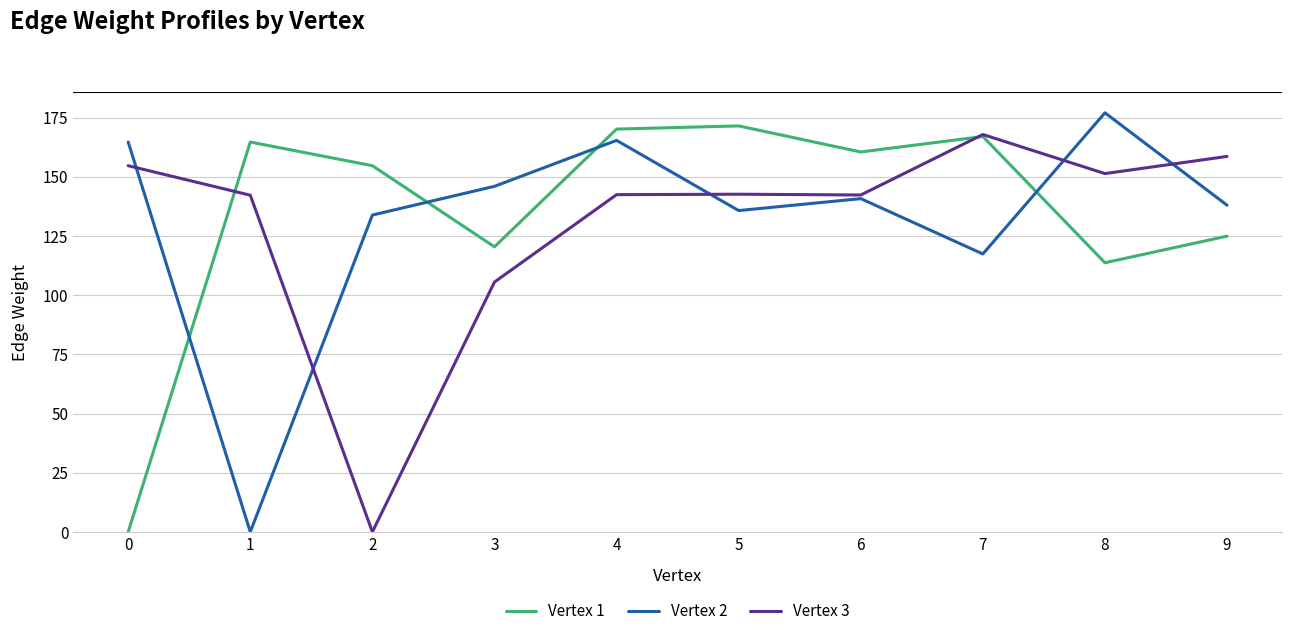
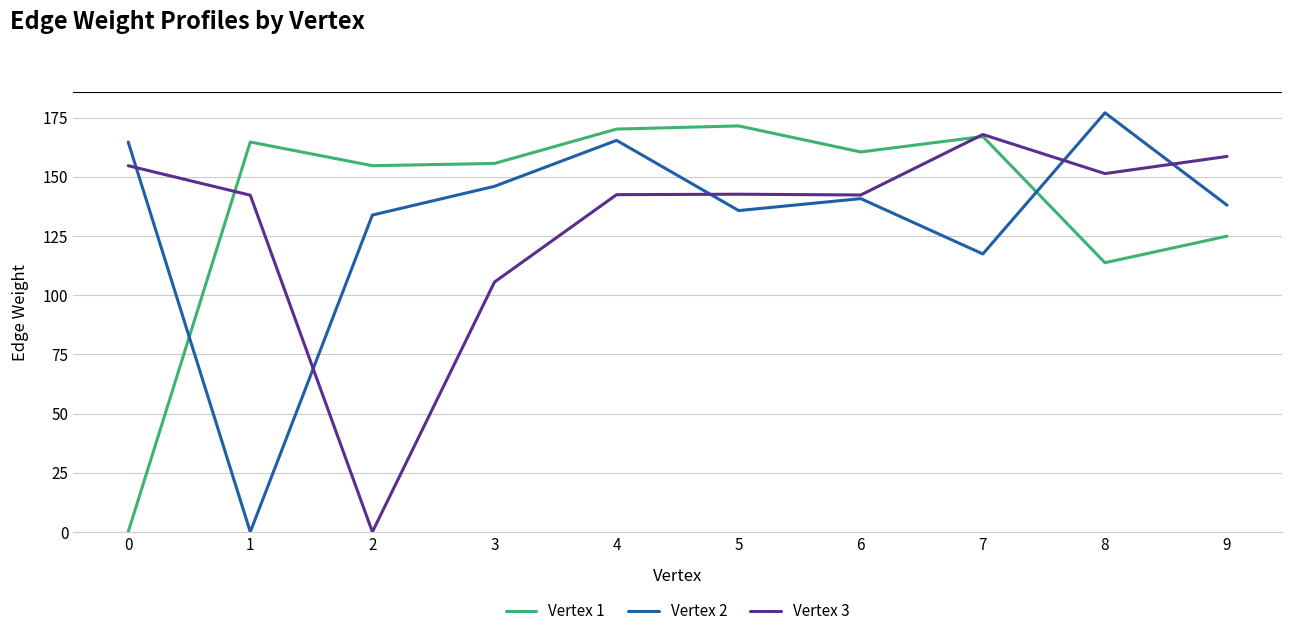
  {
    "Vertex 1": {
      "0": 0,
      "1": 165,
      "2": 155,
-     "3": 120,
+     "3": 156,
      "4": 170,
      "5": 172,
      "6": 161,
      "8": 114,
      "9": 125
    },
    "Vertex 2": {
      "0": 165,
      "1": 0,
      "2": 134,
      "3": 146,
      "4": 165,
      "5": 136,
      "6": 141,
      "7": 117,
      "8": 177,
      "9": 138
    },
    "Vertex 3": {
      "0": 155,
      "1": 142,
      "2": 0,
      "3": 106,
      "4": 142,
      "5": 143,
      "6": 142,
      "8": 151,
      "9": 159
    }
  }
